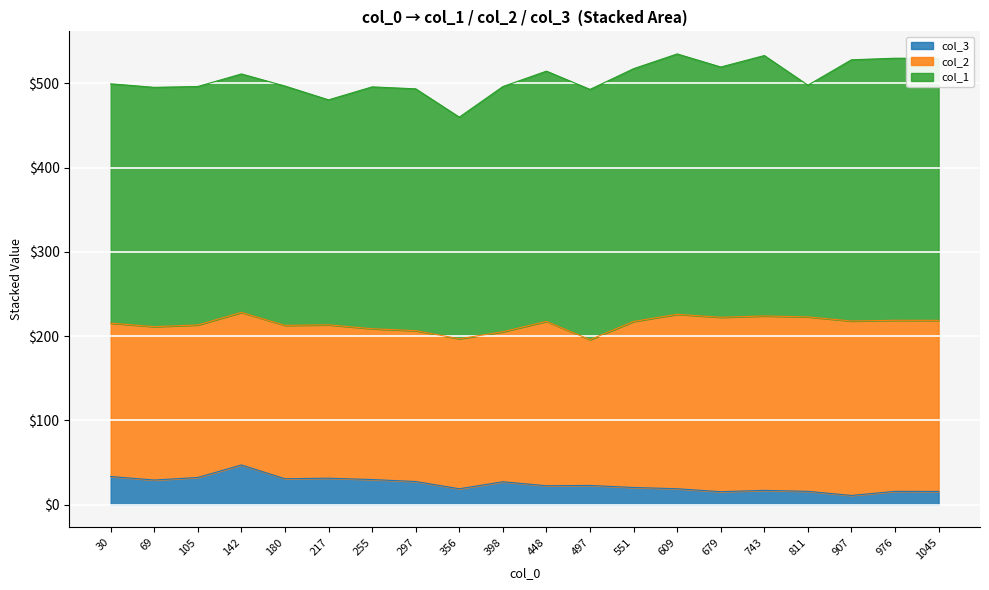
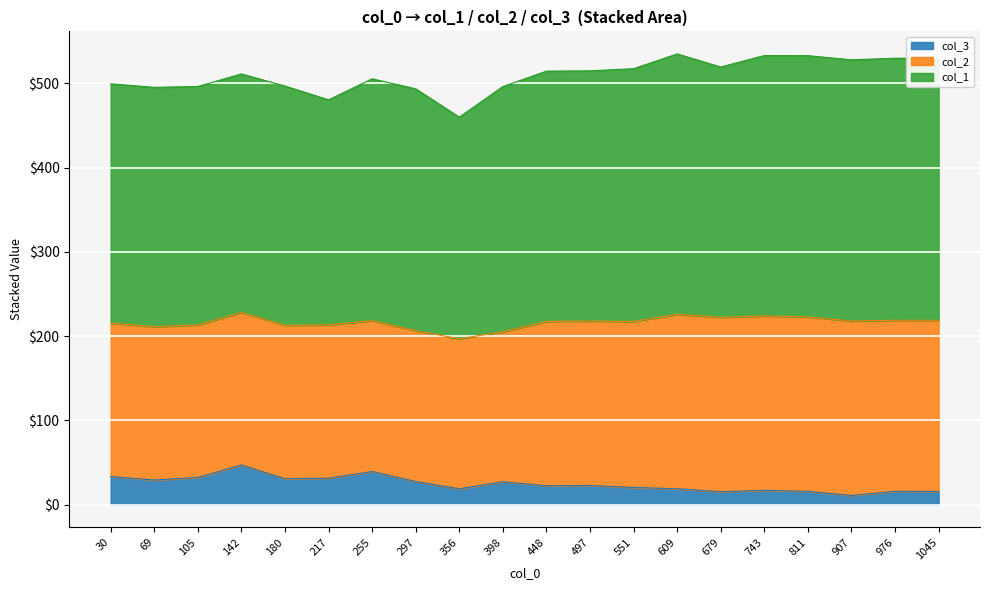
  {
    "col_3": {
      "30": "$30",
      "69": "$30",
      "105": "$30",
      "142": "$50",
      "180": "$30",
      "217": "$30",
-     "255": "$30",
+     "255": "$40",
      "297": "$30",
      "356": "$20",
      "398": "$30",
      "448": "$20",
      "497": "$20",
      "551": "$20",
      "609": "$20",
      "679": "$20",
      "743": "$20",
      "811": "$20",
      "907": "$10",
      "976": "$20",
      "1045": "$20"
    },
    "col_2": {
      "30": "$180",
      "69": "$180",
      "105": "$180",
      "142": "$180",
      "180": "$180",
      "217": "$180",
      "255": "$180",
      "297": "$180",
      "356": "$180",
      "398": "$180",
      "448": "$200",
-     "497": "$170",
+     "497": "$200",
      "551": "$200",
      "609": "$210",
      "679": "$210",
      "743": "$210",
      "811": "$210",
      "907": "$210",
      "976": "$200",
      "1045": "$200"
    },
    "col_1": {
      "30": "$280",
      "69": "$280",
      "105": "$280",
      "142": "$280",
      "180": "$280",
      "217": "$270",
      "255": "$290",
      "297": "$290",
      "356": "$260",
      "398": "$290",
      "448": "$300",
      "497": "$300",
      "551": "$300",
      "609": "$310",
      "679": "$300",
      "743": "$310",
-     "811": "$280",
+     "811": "$310",
      "907": "$310",
      "976": "$310"
    }
  }
